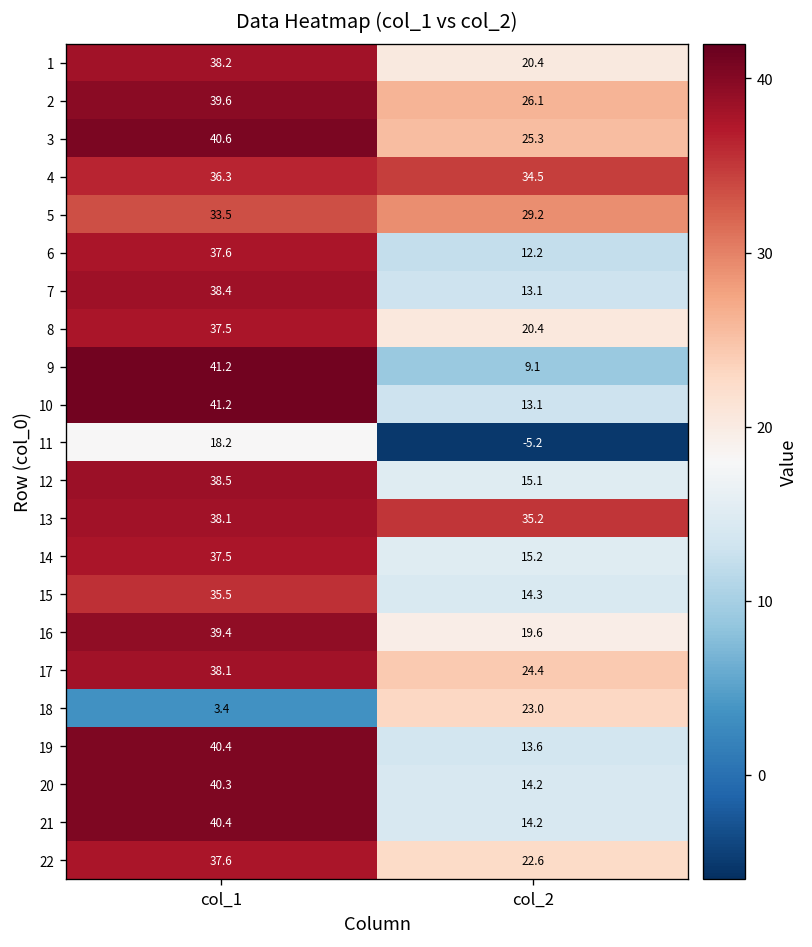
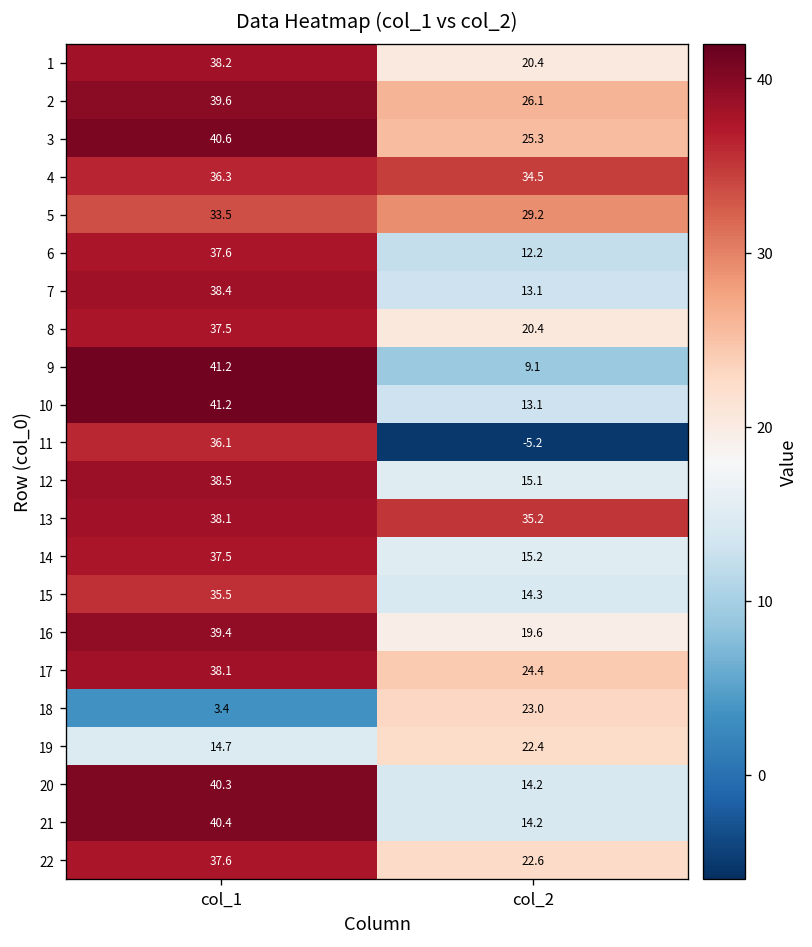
  {
    "1": {
      "col_1": 38.2,
      "col_2": 20.4
    },
    "2": {
      "col_1": 39.6,
      "col_2": 26.1
    },
    "3": {
      "col_1": 40.6,
      "col_2": 25.3
    },
    "4": {
      "col_1": 36.3,
      "col_2": 34.5
    },
    "5": {
      "col_1": 33.5,
      "col_2": 29.2
    },
    "6": {
      "col_1": 37.6,
      "col_2": 12.2
    },
    "7": {
      "col_1": 38.4,
      "col_2": 13.1
    },
    "8": {
      "col_1": 37.5,
      "col_2": 20.4
    },
    "9": {
      "col_1": 41.2,
      "col_2": 9.1
    },
    "10": {
      "col_1": 41.2,
      "col_2": 13.1
    },
    "11": {
-     "col_1": 18.2,
+     "col_1": 36.1,
      "col_2": -5.2
    },
    "12": {
      "col_1": 38.5,
      "col_2": 15.1
    },
    "13": {
      "col_1": 38.1,
      "col_2": 35.2
    },
    "14": {
      "col_1": 37.5,
      "col_2": 15.2
    },
    "15": {
      "col_1": 35.5,
      "col_2": 14.3
    },
    "16": {
      "col_1": 39.4,
      "col_2": 19.6
    },
    "17": {
      "col_1": 38.1,
      "col_2": 24.4
    },
    "18": {
      "col_1": 3.4,
      "col_2": 23.0
    },
    "19": {
-     "col_1": 40.4,
-     "col_2": 13.6
+     "col_1": 14.7,
+     "col_2": 22.4
    },
    "20": {
      "col_1": 40.3,
      "col_2": 14.2
    },
    "21": {
      "col_1": 40.4,
      "col_2": 14.2
    },
    "22": {
      "col_1": 37.6,
      "col_2": 22.6
    }
  }
